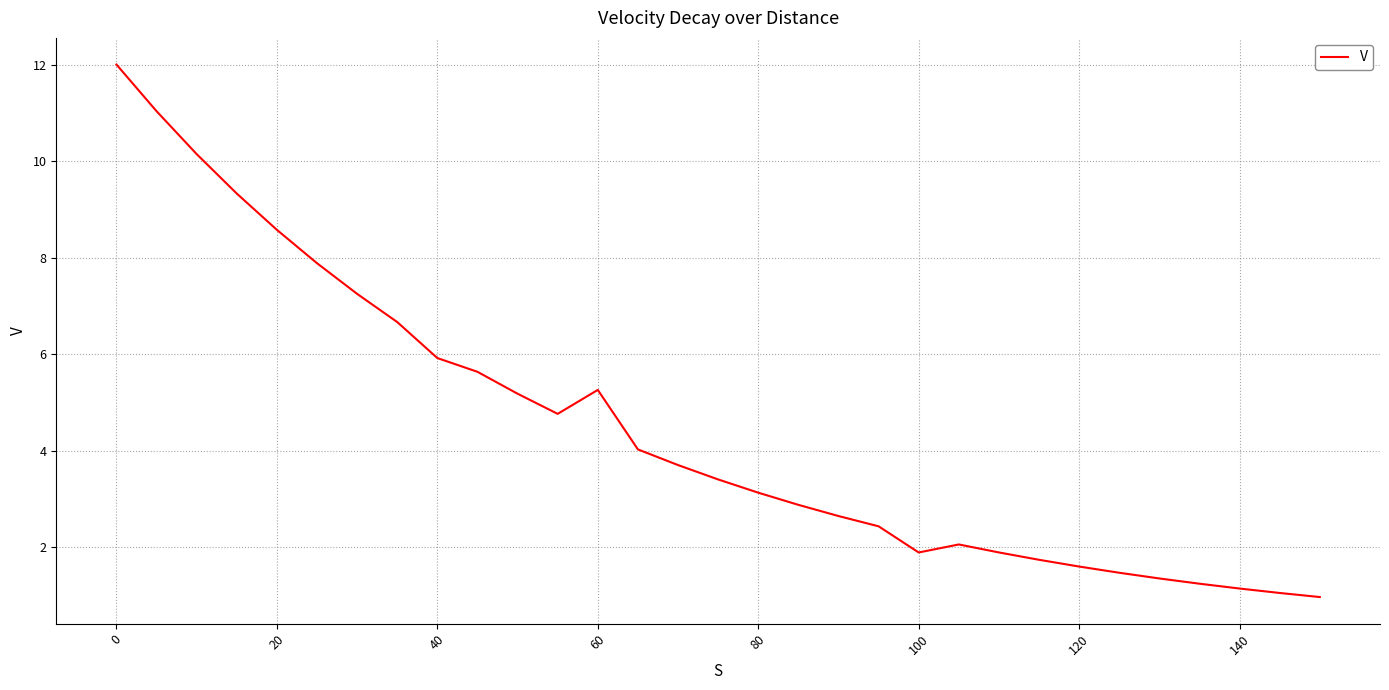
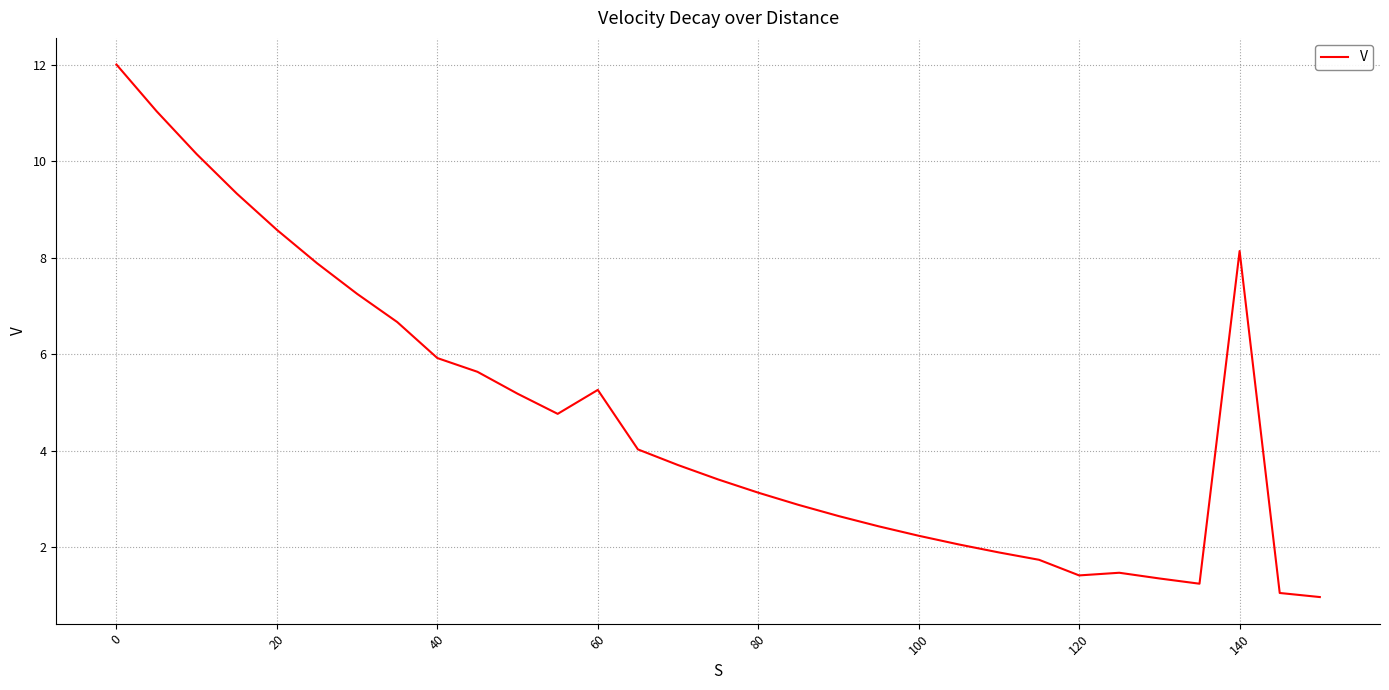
  {
    "0": 12.0,
    "20": 8.6,
    "40": 5.9,
    "60": 5.3,
    "80": 3.1,
-   "100": 1.9,
-   "120": 1.6,
-   "140": 1.1
+   "100": 2.2,
+   "120": 1.4,
+   "140": 8.1
  }
